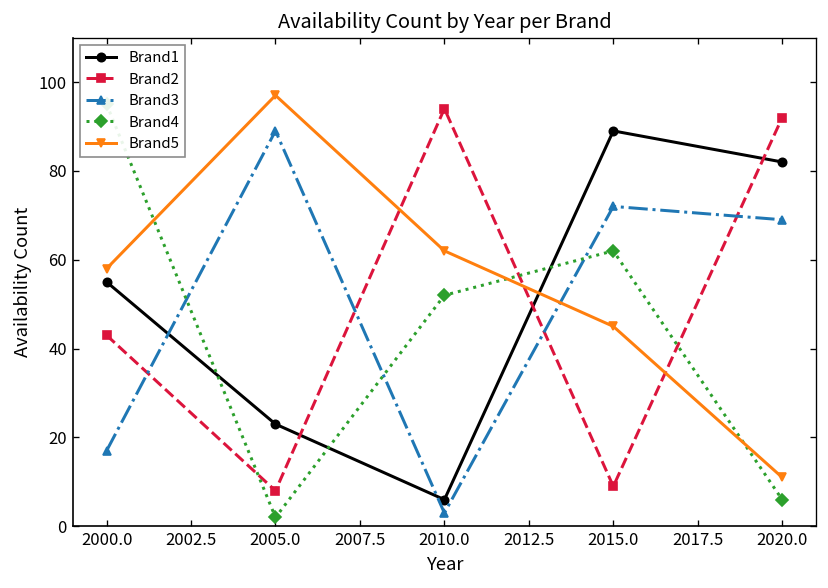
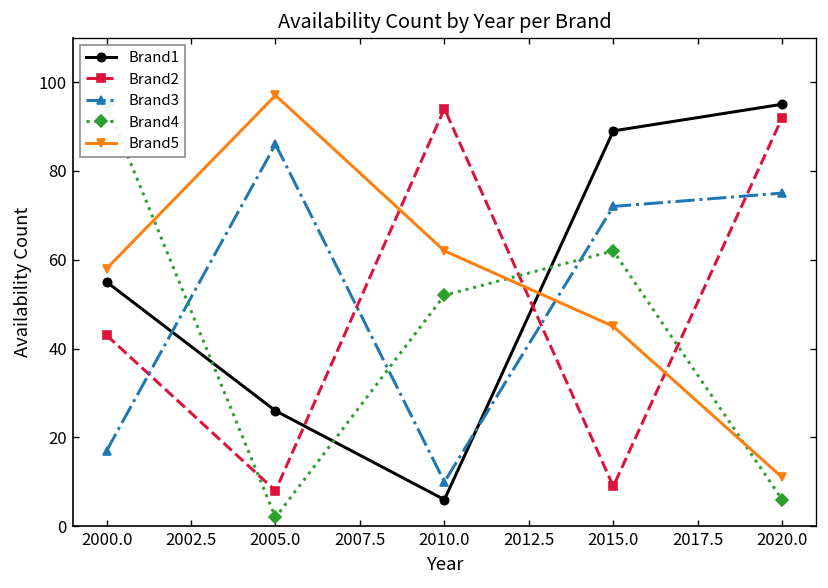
  {
    "Brand1": {
      "2000.0": 55,
-     "2005.0": 23,
+     "2005.0": 26,
      "2010.0": 6,
      "2015.0": 89,
-     "2020.0": 82
+     "2020.0": 95
    },
    "Brand2": {
      "2000.0": 43,
      "2005.0": 8,
      "2010.0": 94,
      "2015.0": 9,
      "2020.0": 92
    },
    "Brand3": {
      "2000.0": 17,
-     "2005.0": 89,
-     "2010.0": 3,
+     "2005.0": 86,
+     "2010.0": 10,
      "2015.0": 72,
-     "2020.0": 69
+     "2020.0": 75
    },
    "Brand4": {
      "2005.0": 2,
      "2010.0": 52,
      "2015.0": 62,
      "2020.0": 6
    },
    "Brand5": {
      "2000.0": 58,
      "2005.0": 97,
      "2010.0": 62,
      "2015.0": 45,
      "2020.0": 11
    }
  }
